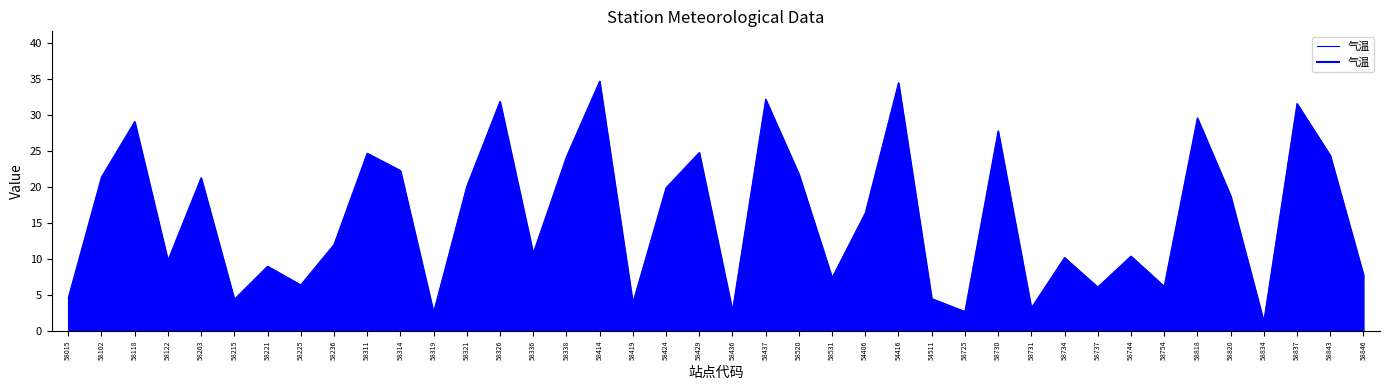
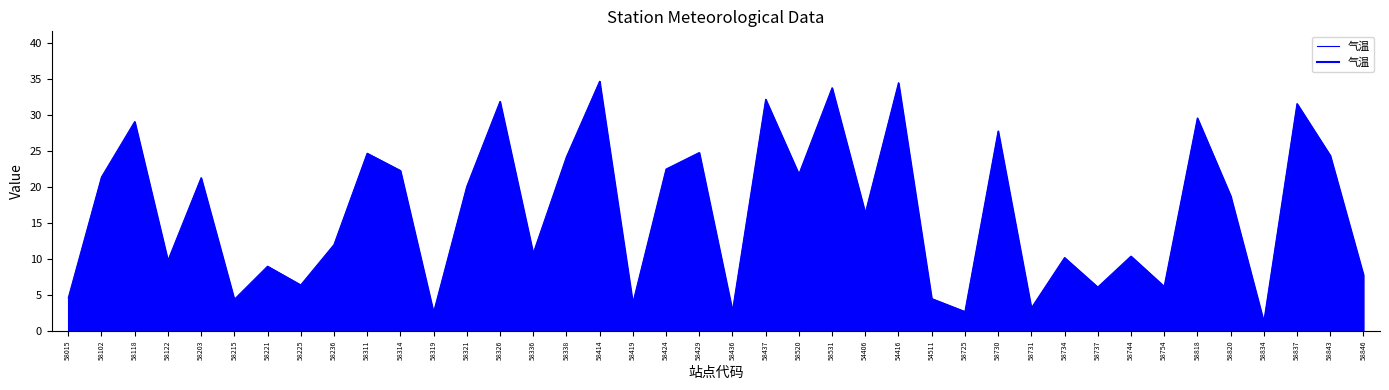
  {
    "58015": 5,
    "58102": 21,
    "58118": 29,
    "58122": 10,
    "58203": 21,
    "58215": 4,
    "58221": 9,
    "58225": 6,
    "58236": 12,
    "58311": 25,
    "58314": 22,
    "58319": 3,
    "58321": 20,
    "58326": 32,
    "58336": 11,
    "58338": 24,
    "58414": 35,
    "58419": 4,
-   "58424": 20,
+   "58424": 23,
    "58429": 25,
    "58436": 3,
    "58437": 32,
    "58520": 22,
-   "58531": 7,
+   "58531": 34,
    "54406": 16,
    "54416": 35,
    "54511": 5,
    "58725": 3,
    "58730": 28,
    "58731": 3,
    "58734": 10,
    "58737": 6,
    "58744": 10,
    "58754": 6,
    "58818": 30,
    "58820": 19,
    "58834": 1,
    "58837": 32,
    "58843": 24,
    "58846": 8
  }
